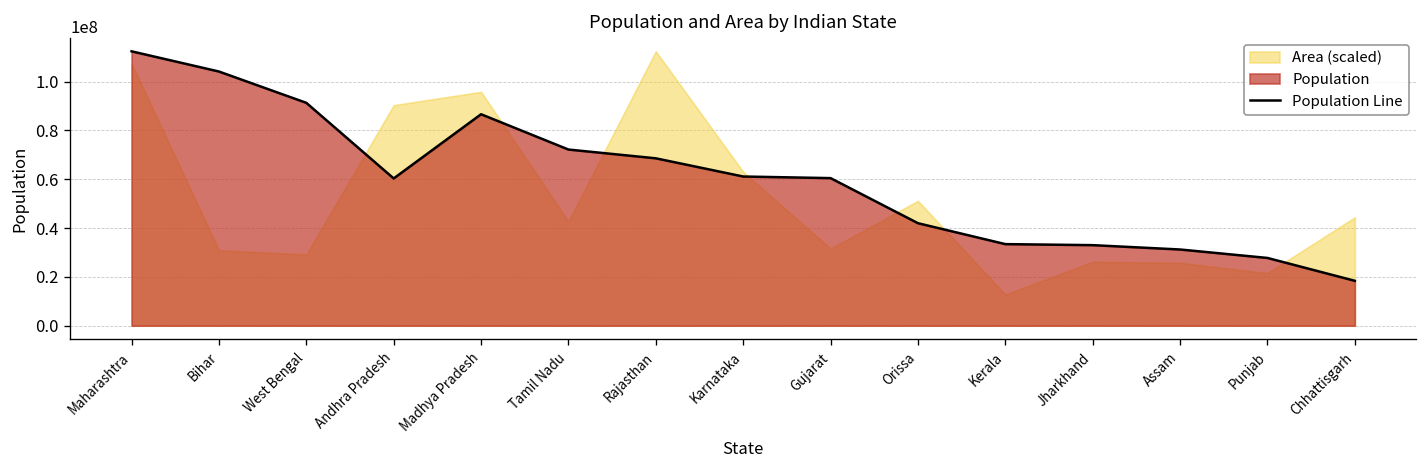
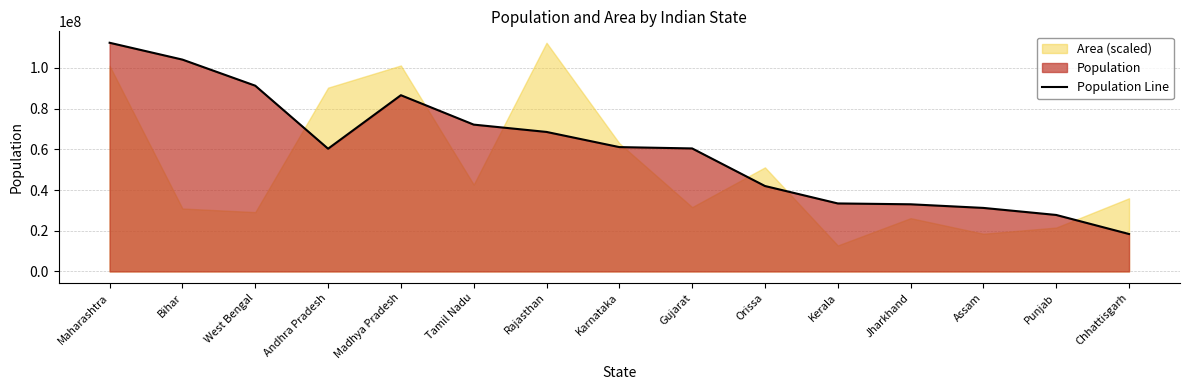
  {
    "Area (scaled)": {
-     "Maharashtra": 107000000,
+     "Maharashtra": 101000000,
      "Bihar": 31000000,
      "West Bengal": 29000000,
      "Andhra Pradesh": 90000000,
-     "Madhya Pradesh": 96000000,
+     "Madhya Pradesh": 101000000,
      "Tamil Nadu": 43000000,
      "Rajasthan": 112000000,
      "Karnataka": 63000000,
      "Gujarat": 32000000,
      "Orissa": 51000000,
      "Kerala": 13000000,
      "Jharkhand": 26000000,
-     "Assam": 26000000,
+     "Assam": 19000000,
      "Punjab": 22000000,
-     "Chhattisgarh": 44000000
+     "Chhattisgarh": 36000000
    },
    "Population": {
      "Maharashtra": 112000000,
      "Bihar": 104000000,
      "West Bengal": 91000000,
      "Andhra Pradesh": 60000000,
      "Madhya Pradesh": 87000000,
      "Tamil Nadu": 72000000,
      "Rajasthan": 69000000,
      "Karnataka": 61000000,
      "Gujarat": 60000000,
      "Orissa": 42000000,
      "Kerala": 33000000,
      "Jharkhand": 33000000,
      "Assam": 31000000,
      "Punjab": 28000000,
      "Chhattisgarh": 18000000
    }
  }
